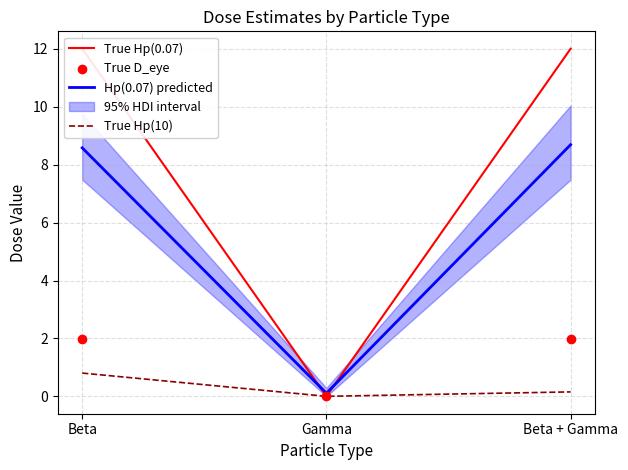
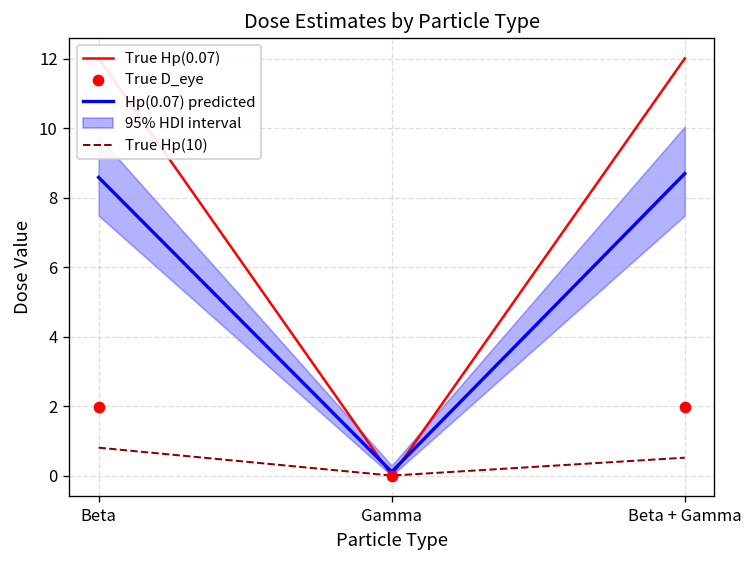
  {
    "True Hp(10)": {
      "Beta": 0.8,
-     "Beta + Gamma": 0.2
+     "Beta + Gamma": 0.5
    }
  }
